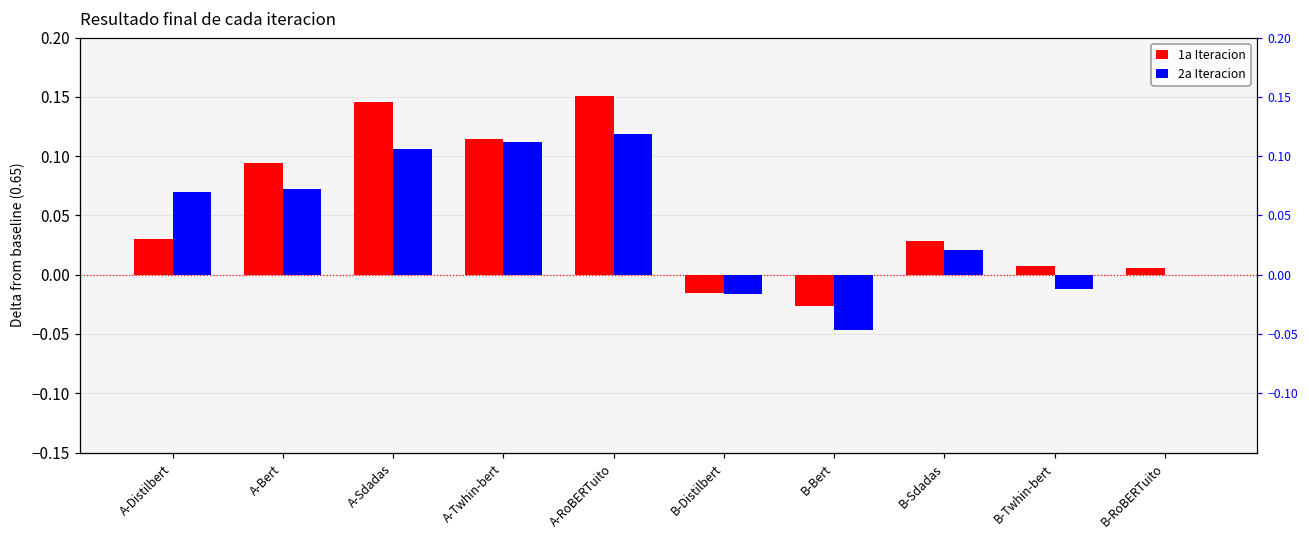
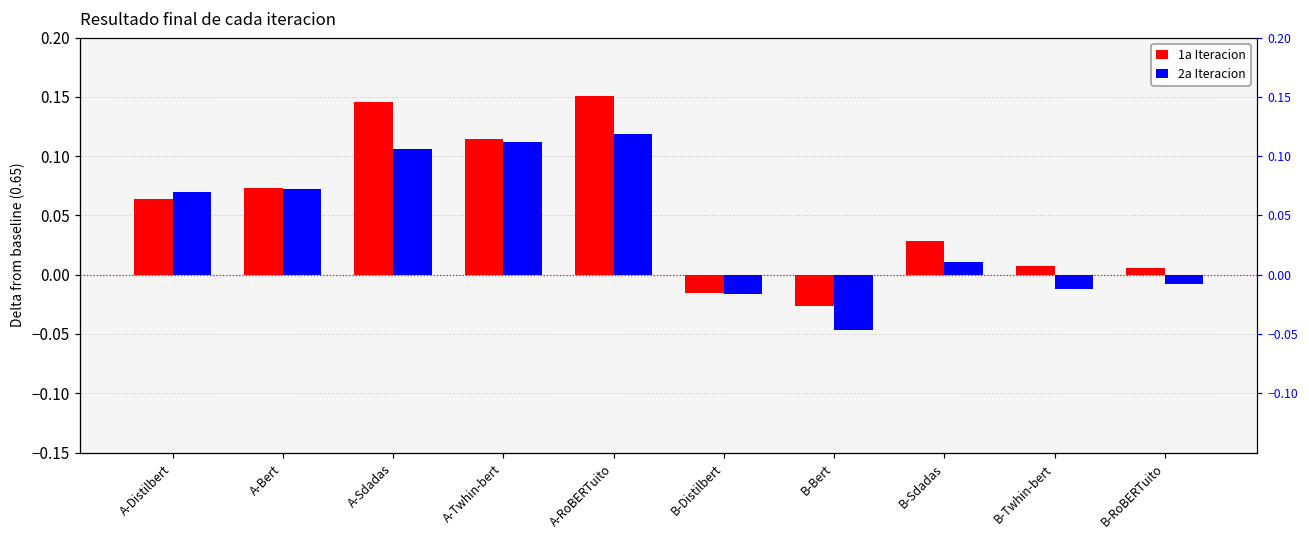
  {
    "1a Iteracion": {
-     "A-Distilbert": 0.030,
-     "A-Bert": 0.094,
+     "A-Distilbert": 0.064,
+     "A-Bert": 0.073,
      "A-Sdadas": 0.145,
      "A-Twhin-bert": 0.115,
      "A-RoBERTuito": 0.150,
      "B-Distilbert": -0.016,
      "B-Bert": -0.026,
      "B-Sdadas": 0.029,
      "B-Twhin-bert": 0.008,
      "B-RoBERTuito": 0.006
    },
    "2a Iteracion": {
      "A-Distilbert": 0.069,
      "A-Bert": 0.072,
      "A-Sdadas": 0.106,
      "A-Twhin-bert": 0.112,
      "A-RoBERTuito": 0.119,
      "B-Distilbert": -0.016,
      "B-Bert": -0.046,
-     "B-Sdadas": 0.021,
+     "B-Sdadas": 0.011,
      "B-Twhin-bert": -0.012,
-     "B-RoBERTuito": 0.000
+     "B-RoBERTuito": -0.008
    }
  }
